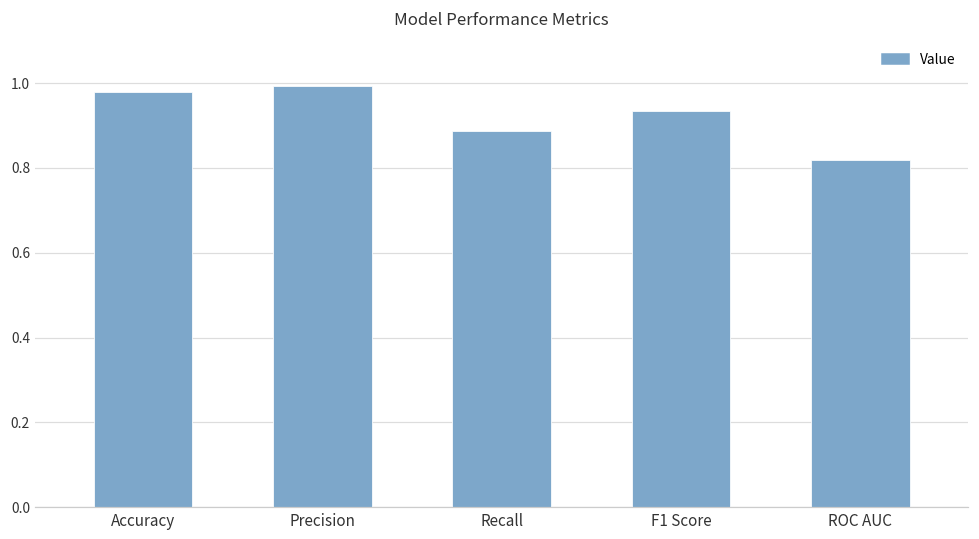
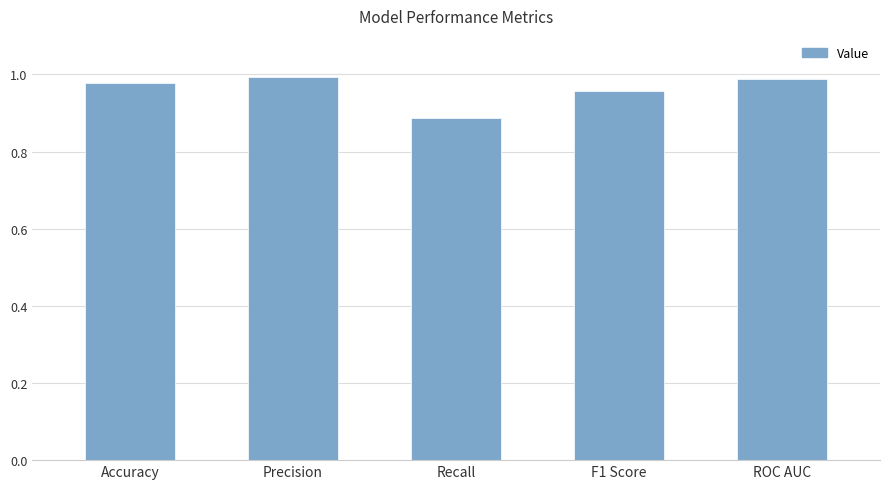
  {
    "Accuracy": 0.98,
    "Precision": 0.99,
    "Recall": 0.89,
-   "F1 Score": 0.93,
-   "ROC AUC": 0.82
+   "F1 Score": 0.96,
+   "ROC AUC": 0.99
  }
